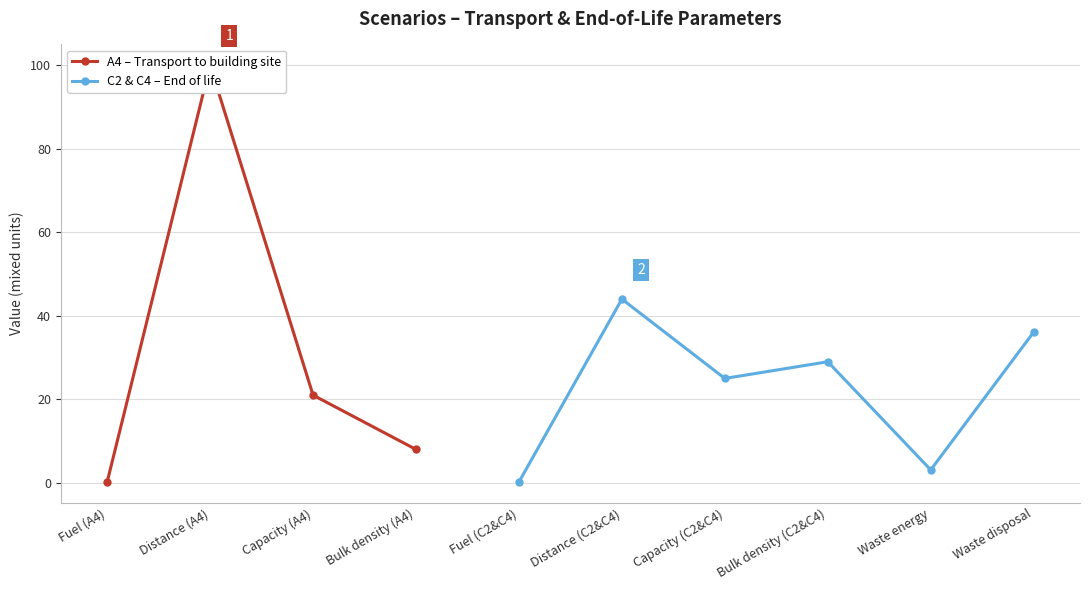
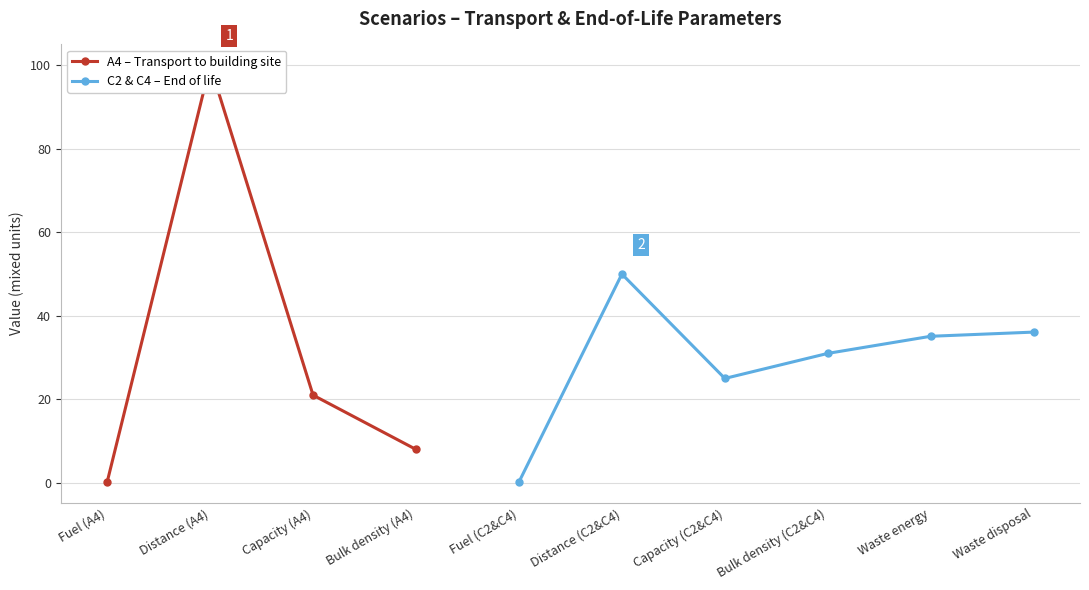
  {
    "A4 – Transport to building site": {
      "Fuel (A4)": 0,
      "Capacity (A4)": 21,
      "Bulk density (A4)": 8
    },
    "C2 & C4 – End of life": {
      "Fuel (C2&C4)": 0,
-     "Distance (C2&C4)": 44,
+     "Distance (C2&C4)": 50,
      "Capacity (C2&C4)": 25,
-     "Bulk density (C2&C4)": 29,
-     "Waste energy": 3,
+     "Bulk density (C2&C4)": 31,
+     "Waste energy": 35,
      "Waste disposal": 36
    }
  }
